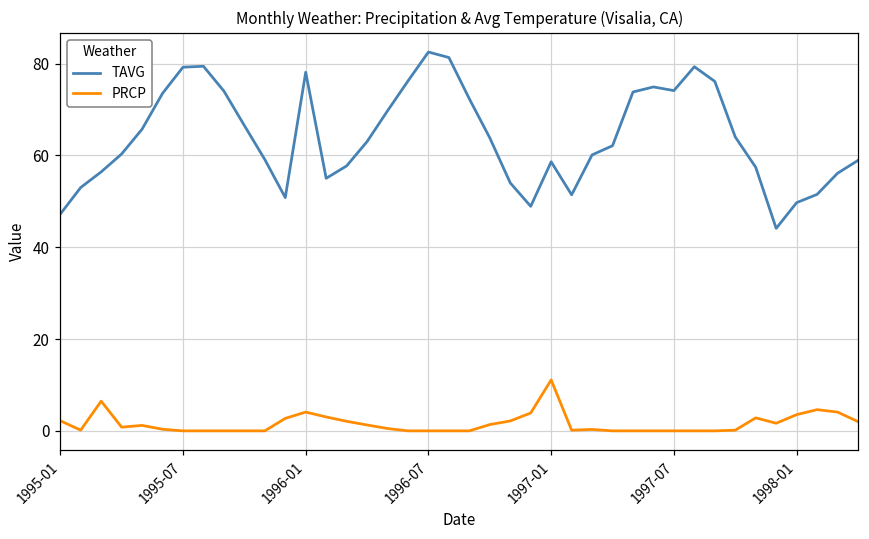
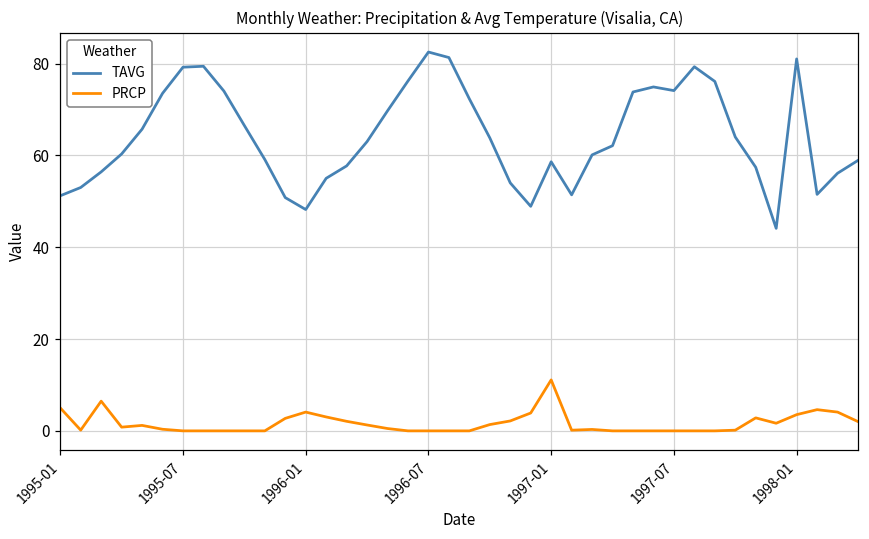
  {
    "TAVG": {
-     "1995-01": 47,
+     "1995-01": 51,
      "1995-07": 79,
-     "1996-01": 78,
+     "1996-01": 48,
      "1996-07": 83,
      "1997-01": 59,
      "1997-07": 74,
-     "1998-01": 50
+     "1998-01": 81
    },
    "PRCP": {
-     "1995-01": 2,
+     "1995-01": 5,
      "1995-07": 0,
      "1996-01": 4,
      "1996-07": 0,
      "1997-01": 11,
      "1997-07": 0,
      "1998-01": 4
    }
  }
